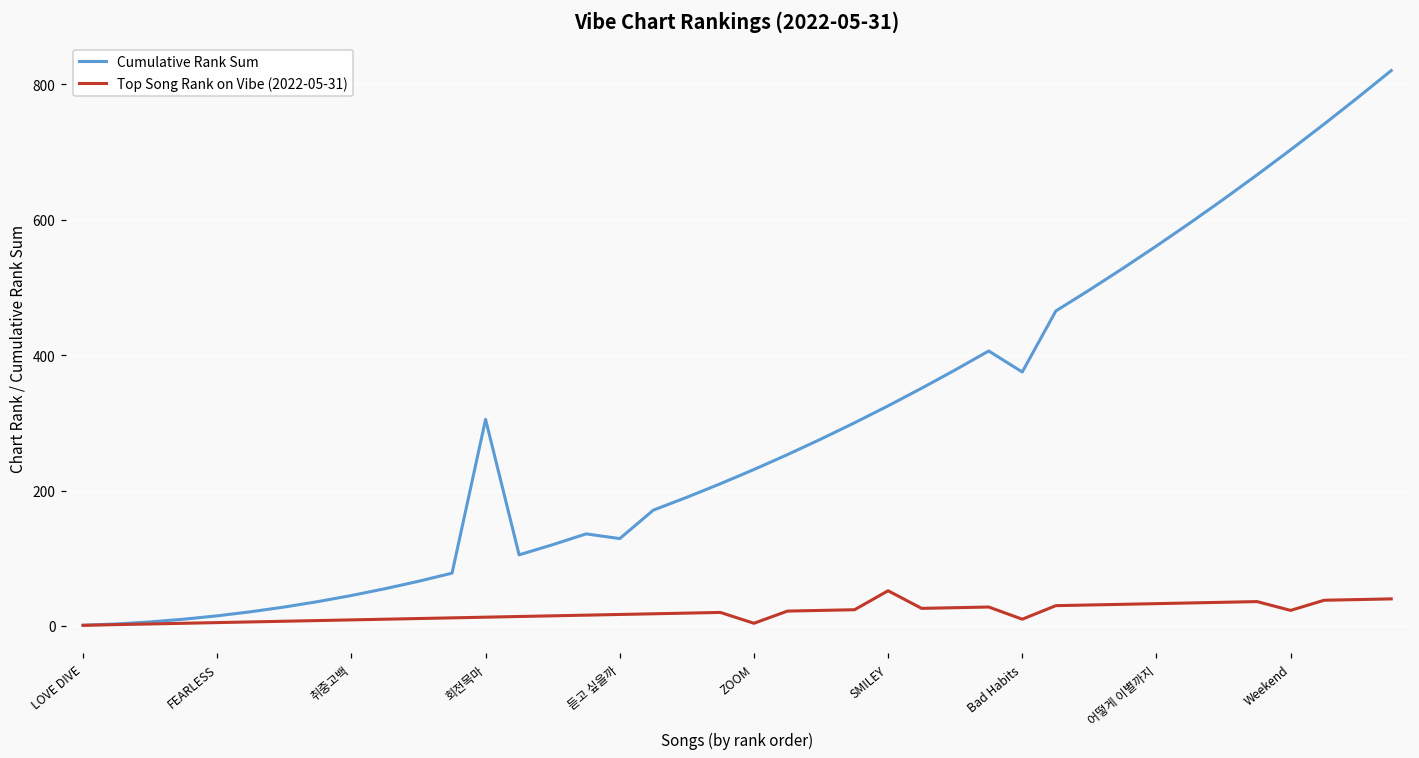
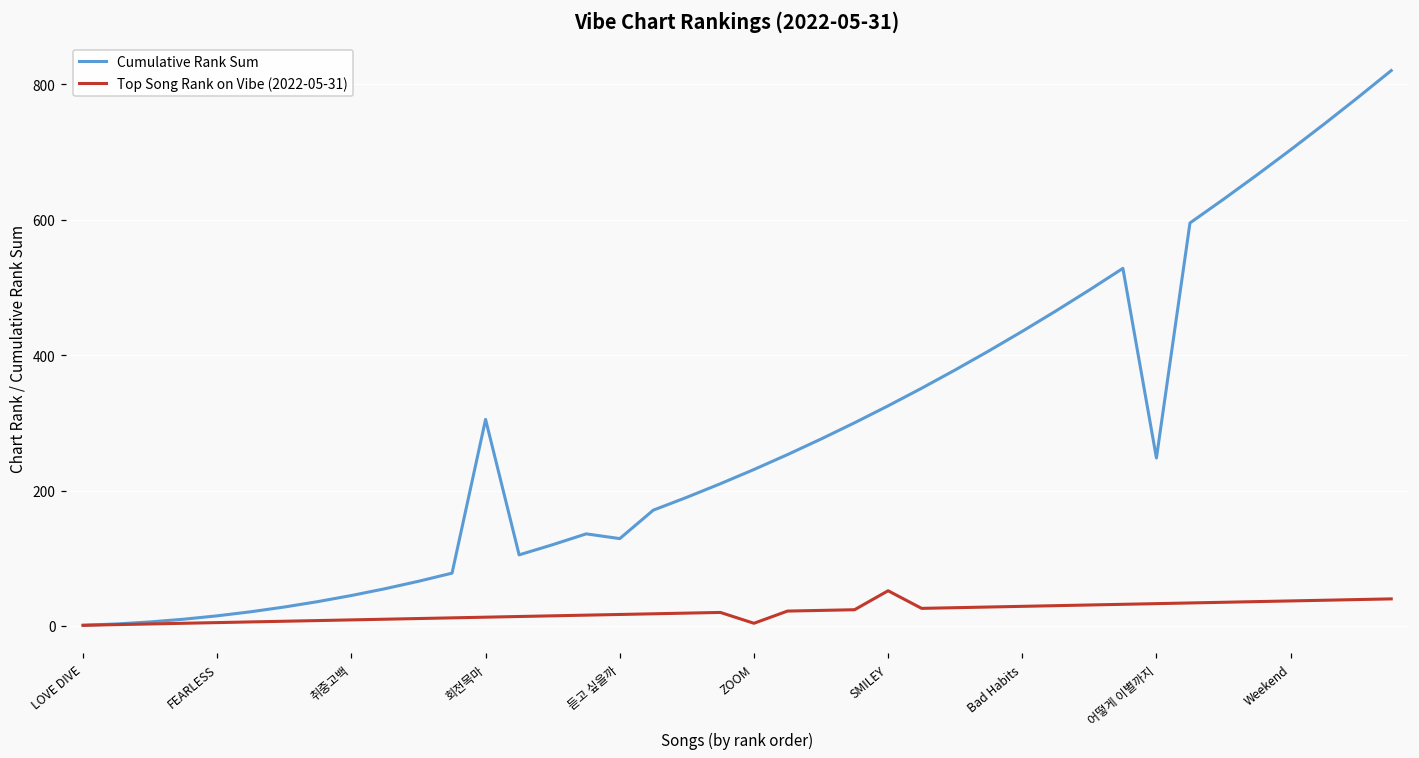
  {
    "Cumulative Rank Sum": {
      "FEARLESS": 20,
      "취중고백": 50,
      "회전목마": 310,
      "듣고 싶을까": 130,
      "ZOOM": 230,
      "SMILEY": 330,
-     "Bad Habits": 380,
-     "어떻게 이별까지": 560,
+     "Bad Habits": 440,
+     "어떻게 이별까지": 250,
      "Weekend": 700
    },
    "Top Song Rank on Vibe (2022-05-31)": {
      "FEARLESS": 10,
      "취중고백": 10,
      "회전목마": 10,
      "듣고 싶을까": 20,
      "ZOOM": 0,
      "SMILEY": 50,
-     "Bad Habits": 10,
+     "Bad Habits": 30,
      "어떻게 이별까지": 30,
-     "Weekend": 20
+     "Weekend": 40
    }
  }
